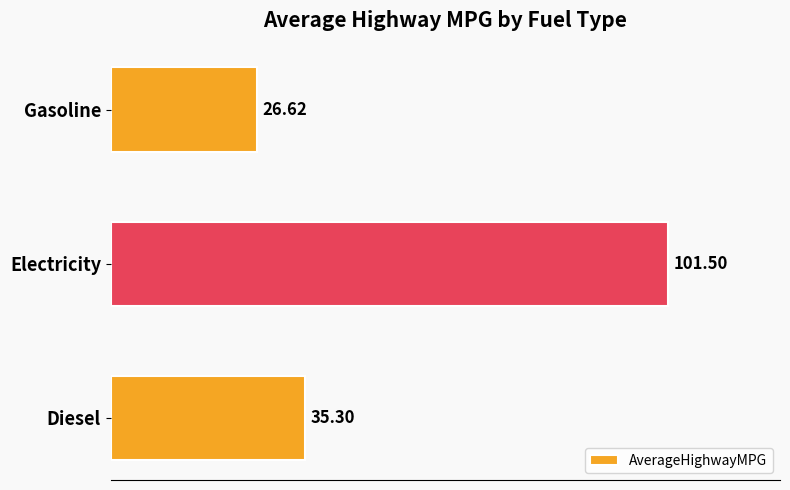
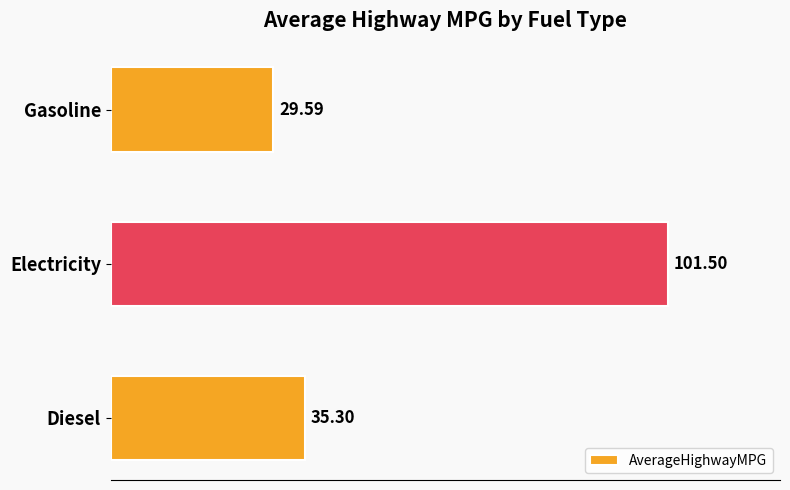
  {
-   "Gasoline": 26.62,
+   "Gasoline": 29.59,
    "Electricity": 101.50,
    "Diesel": 35.30
  }
